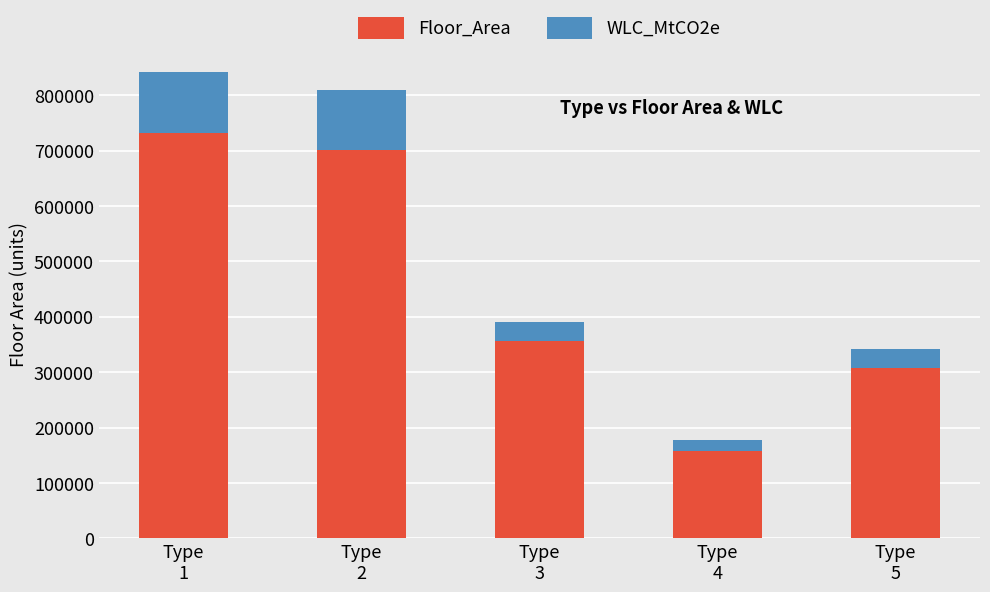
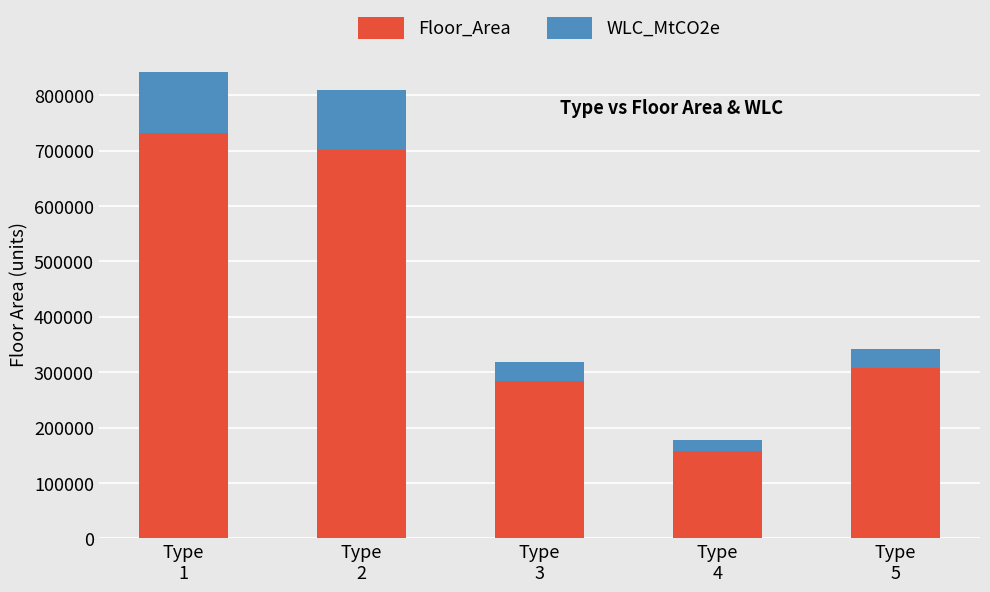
  {
    "Floor_Area": {
      "Type 1": 730000,
      "Type 2": 700000,
-     "Type 3": 360000,
+     "Type 3": 280000,
      "Type 4": 160000,
      "Type 5": 310000
    },
    "WLC_MtCO2e": {
      "Type 1": 110000,
      "Type 2": 110000,
      "Type 3": 30000,
      "Type 4": 20000,
      "Type 5": 30000
    }
  }
